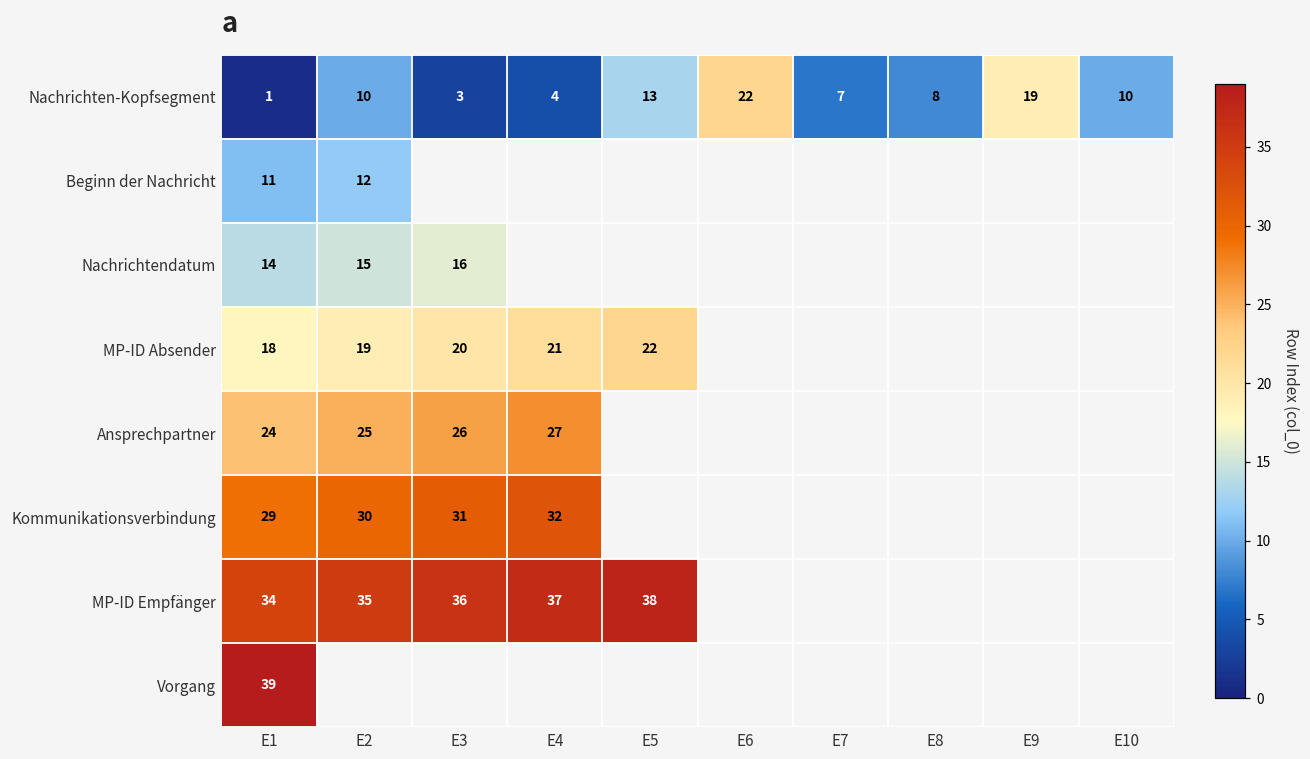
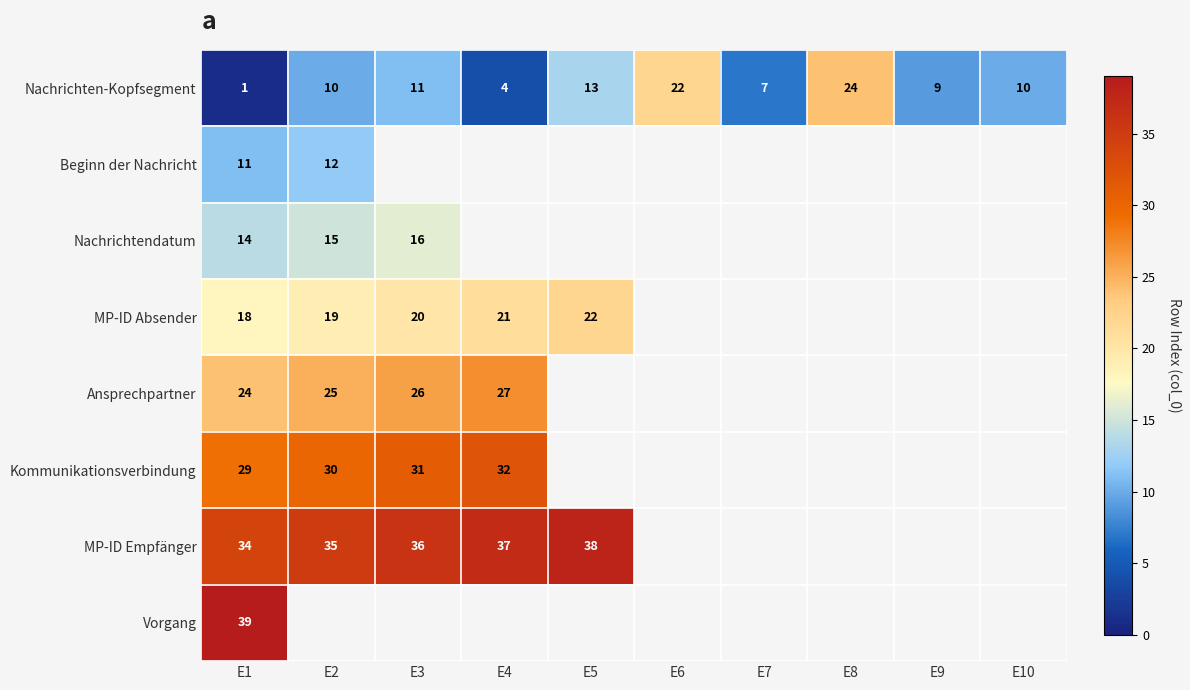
  {
    "Nachrichten-Kopfsegment": {
      "E1": 1,
      "E2": 10,
-     "E3": 3,
+     "E3": 11,
      "E4": 4,
      "E5": 13,
      "E6": 22,
      "E7": 7,
-     "E8": 8,
-     "E9": 19,
+     "E8": 24,
+     "E9": 9,
      "E10": 10
    },
    "Beginn der Nachricht": {
      "E1": 11,
      "E2": 12
    },
    "Nachrichtendatum": {
      "E1": 14,
      "E2": 15,
      "E3": 16
    },
    "MP-ID Absender": {
      "E1": 18,
      "E2": 19,
      "E3": 20,
      "E4": 21,
      "E5": 22
    },
    "Ansprechpartner": {
      "E1": 24,
      "E2": 25,
      "E3": 26,
      "E4": 27
    },
    "Kommunikationsverbindung": {
      "E1": 29,
      "E2": 30,
      "E3": 31,
      "E4": 32
    },
    "MP-ID Empfänger": {
      "E1": 34,
      "E2": 35,
      "E3": 36,
      "E4": 37,
      "E5": 38
    },
    "Vorgang": {
      "E1": 39
    }
  }
